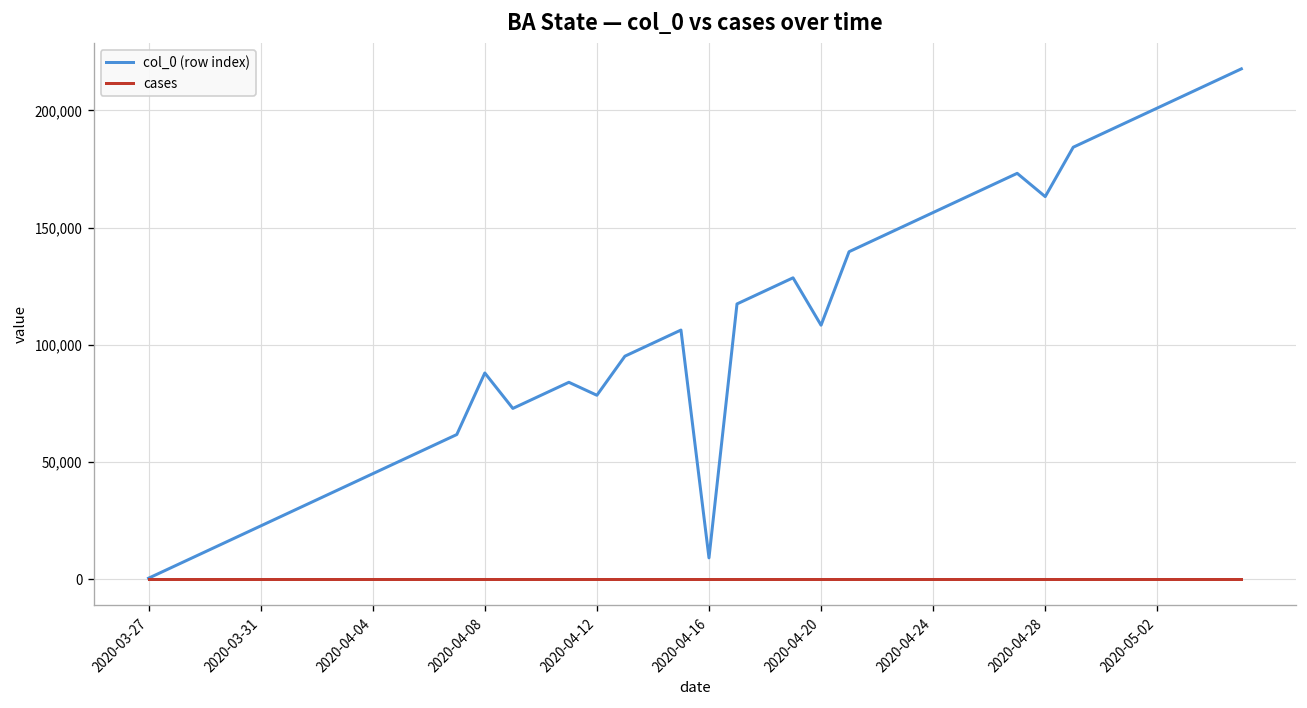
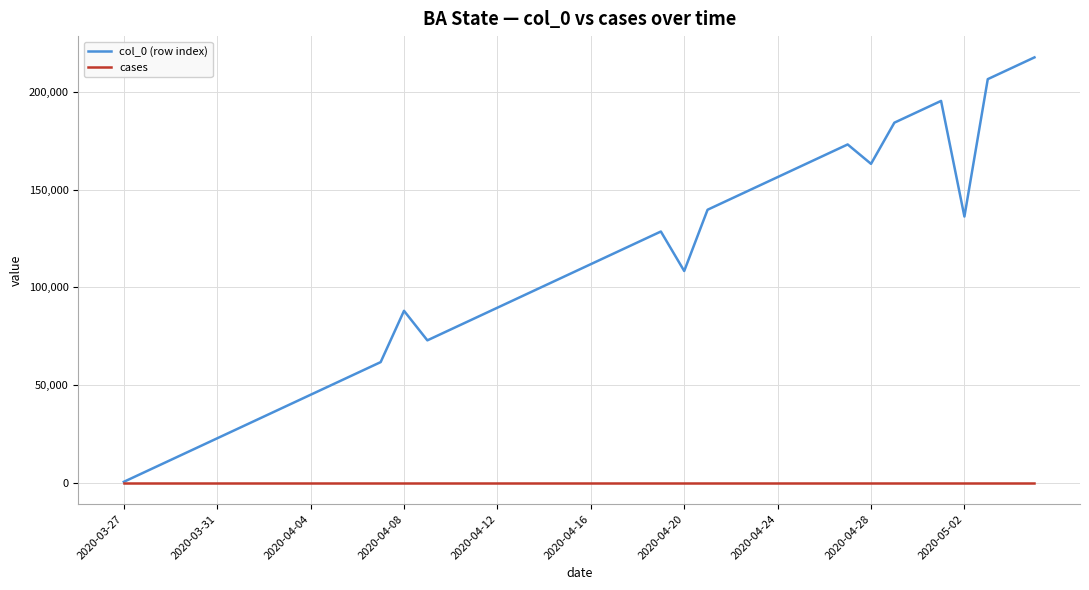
  {
    "col_0 (row index)": {
      "2020-03-31": "23,000",
      "2020-04-04": "45,000",
      "2020-04-08": "88,000",
-     "2020-04-12": "79,000",
-     "2020-04-16": "9,000",
+     "2020-04-12": "90,000",
+     "2020-04-16": "112,000",
      "2020-04-20": "108,000",
      "2020-04-24": "156,000",
      "2020-04-28": "163,000",
-     "2020-05-02": "201,000"
+     "2020-05-02": "136,000"
    },
    "cases": {
      "2020-03-31": "0",
      "2020-04-04": "0",
      "2020-04-08": "0",
      "2020-04-12": "0",
      "2020-04-16": "0",
      "2020-04-20": "0",
      "2020-04-24": "0",
      "2020-04-28": "0",
      "2020-05-02": "0"
    }
  }
